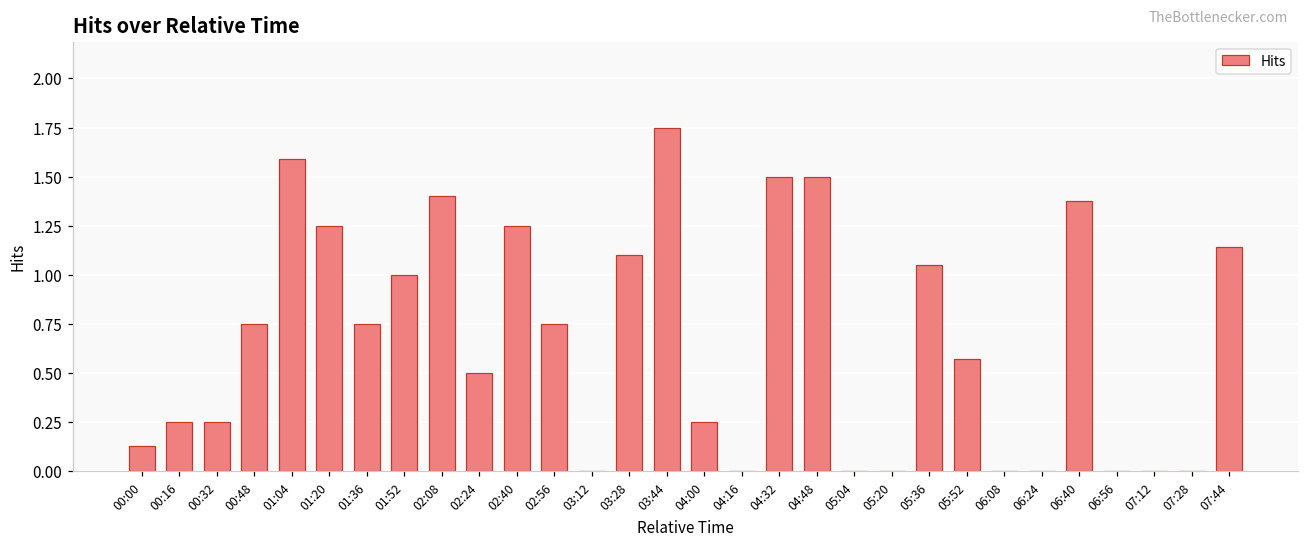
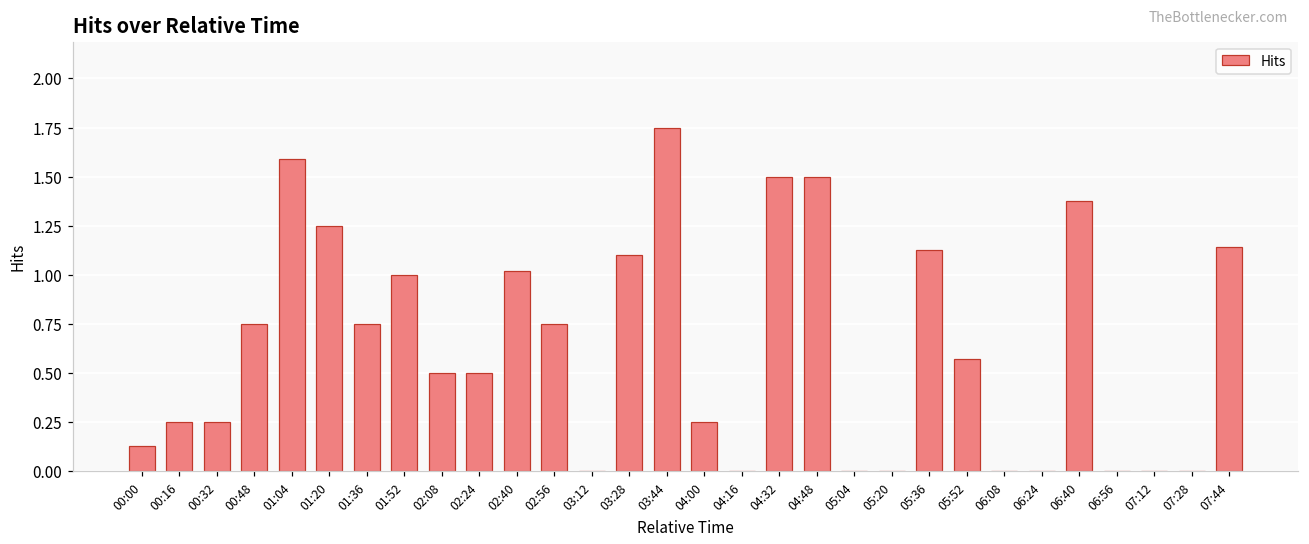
  {
    "00:00": 0.13,
    "00:16": 0.25,
    "00:32": 0.25,
    "00:48": 0.75,
    "01:04": 1.59,
    "01:20": 1.25,
    "01:36": 0.75,
    "01:52": 1.00,
-   "02:08": 1.4,
+   "02:08": 0.5,
    "02:24": 0.50,
-   "02:40": 1.25,
+   "02:40": 1.02,
    "02:56": 0.75,
    "03:12": 0.00,
    "03:28": 1.10,
    "03:44": 1.75,
    "04:00": 0.25,
    "04:16": 0.00,
    "04:32": 1.50,
    "04:48": 1.50,
    "05:04": 0.00,
    "05:20": 0.00,
-   "05:36": 1.05,
+   "05:36": 1.13,
    "05:52": 0.57,
    "06:08": 0.00,
    "06:24": 0.00,
    "06:40": 1.38,
    "06:56": 0.00,
    "07:12": 0.00,
    "07:28": 0.00,
    "07:44": 1.14
  }
